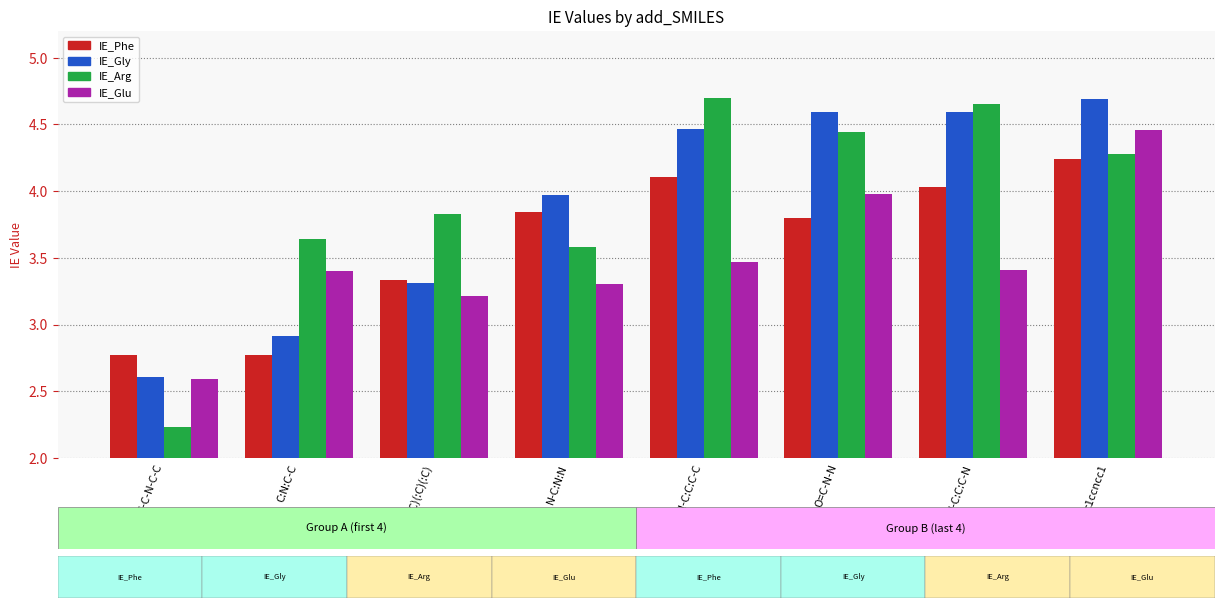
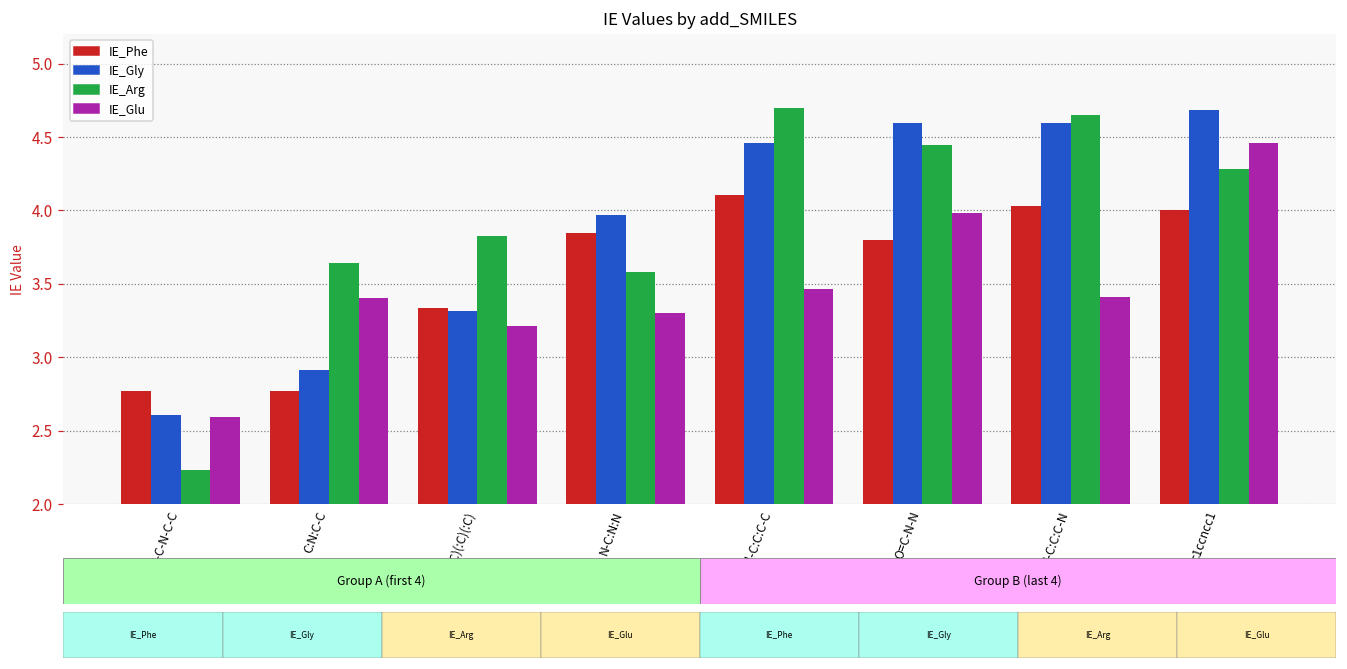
  {
    "IE_Phe": {
      "C-C-N-C-C": 2.77,
      "C:N:C-C": 2.77,
      "N(C)(:C)(:C)": 3.33,
      "N-C:N:N": 3.85,
      "Cl-C:C:C-C": 4.10,
      "O=C-N-N": 3.80,
      "N-C:C:C-N": 4.03,
-     "c1ccncc1": 4.24
+     "c1ccncc1": 4.00
    },
    "IE_Gly": {
      "C-C-N-C-C": 2.61,
      "C:N:C-C": 2.91,
      "N(C)(:C)(:C)": 3.31,
      "N-C:N:N": 3.97,
      "Cl-C:C:C-C": 4.46,
      "O=C-N-N": 4.60,
      "N-C:C:C-N": 4.60,
      "c1ccncc1": 4.69
    },
    "IE_Arg": {
      "C-C-N-C-C": 2.23,
      "C:N:C-C": 3.64,
      "N(C)(:C)(:C)": 3.83,
      "N-C:N:N": 3.58,
      "Cl-C:C:C-C": 4.70,
      "O=C-N-N": 4.44,
      "N-C:C:C-N": 4.65,
      "c1ccncc1": 4.28
    },
    "IE_Glu": {
      "C-C-N-C-C": 2.59,
      "C:N:C-C": 3.40,
      "N(C)(:C)(:C)": 3.21,
      "N-C:N:N": 3.30,
      "Cl-C:C:C-C": 3.47,
      "O=C-N-N": 3.98,
      "N-C:C:C-N": 3.41,
      "c1ccncc1": 4.46
    }
  }
